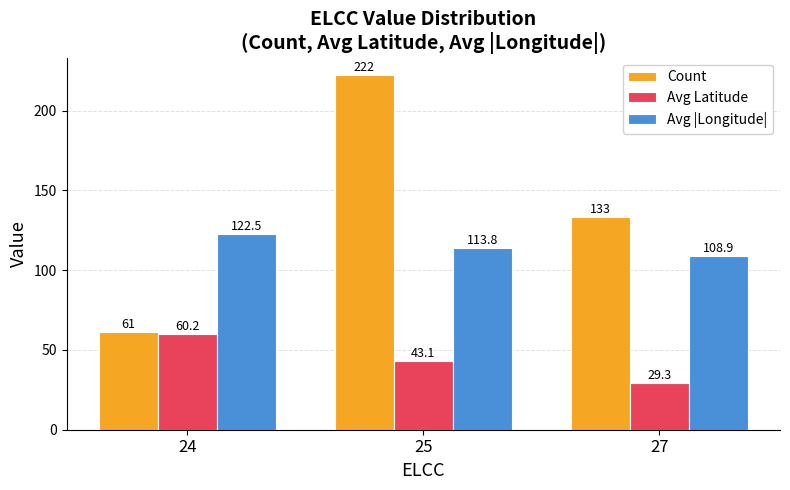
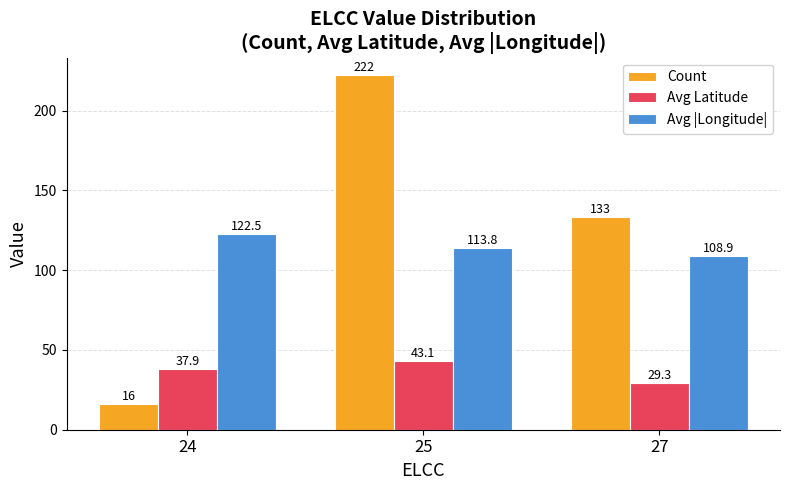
  {
    "Count": {
-     "24": 61,
+     "24": 16,
      "25": 222,
      "27": 133
    },
    "Avg Latitude": {
-     "24": 60.2,
+     "24": 37.9,
      "25": 43.1,
      "27": 29.3
    },
    "Avg |Longitude|": {
      "24": 122.5,
      "25": 113.8,
      "27": 108.9
    }
  }
